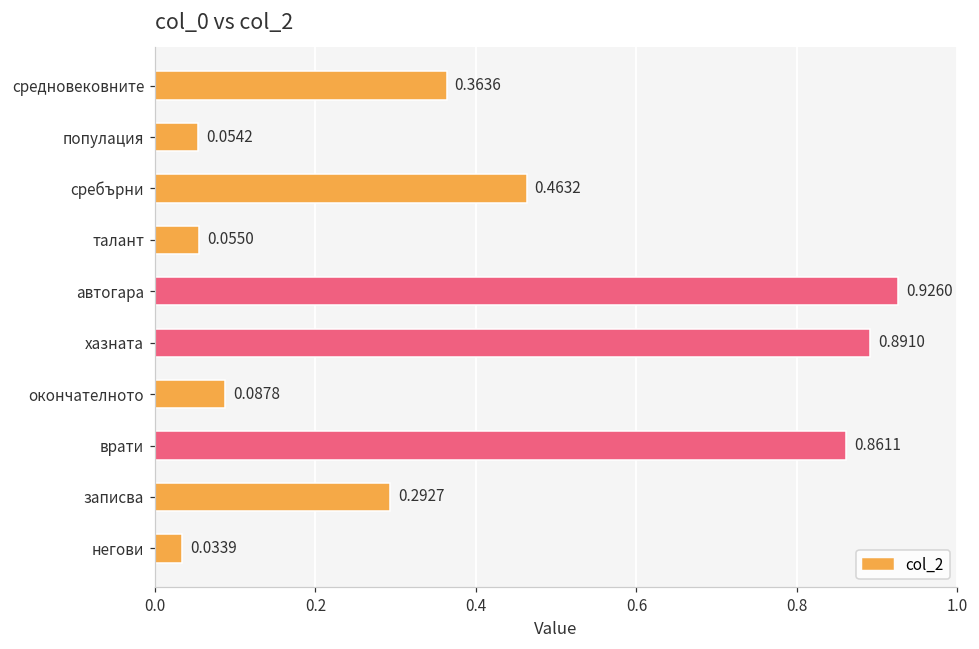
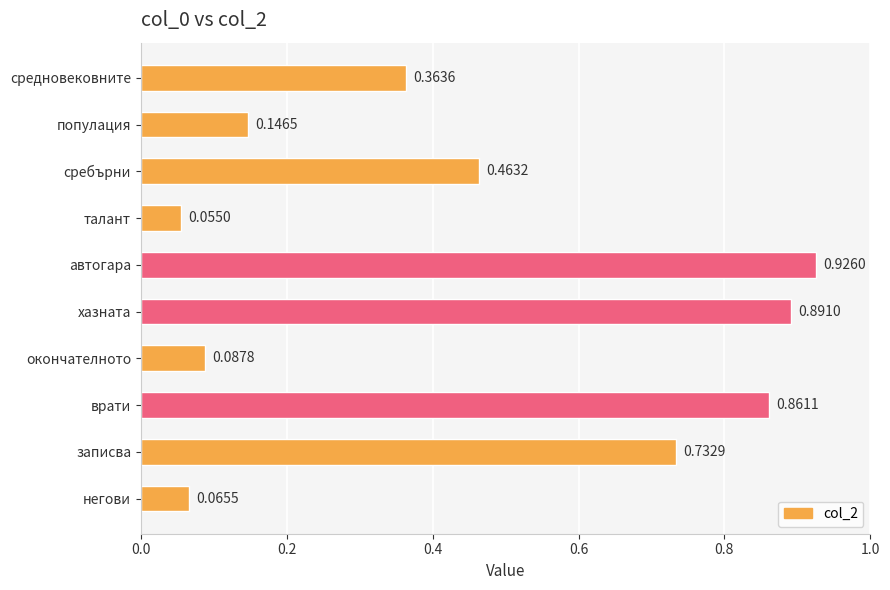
  {
    "средновековните": 0.3636,
-   "популация": 0.0542,
+   "популация": 0.1465,
    "сребърни": 0.4632,
    "талант": 0.0550,
    "автогара": 0.9260,
    "хазната": 0.8910,
    "окончателното": 0.0878,
    "врати": 0.8611,
-   "записва": 0.2927,
-   "негови": 0.0339
+   "записва": 0.7329,
+   "негови": 0.0655
  }
